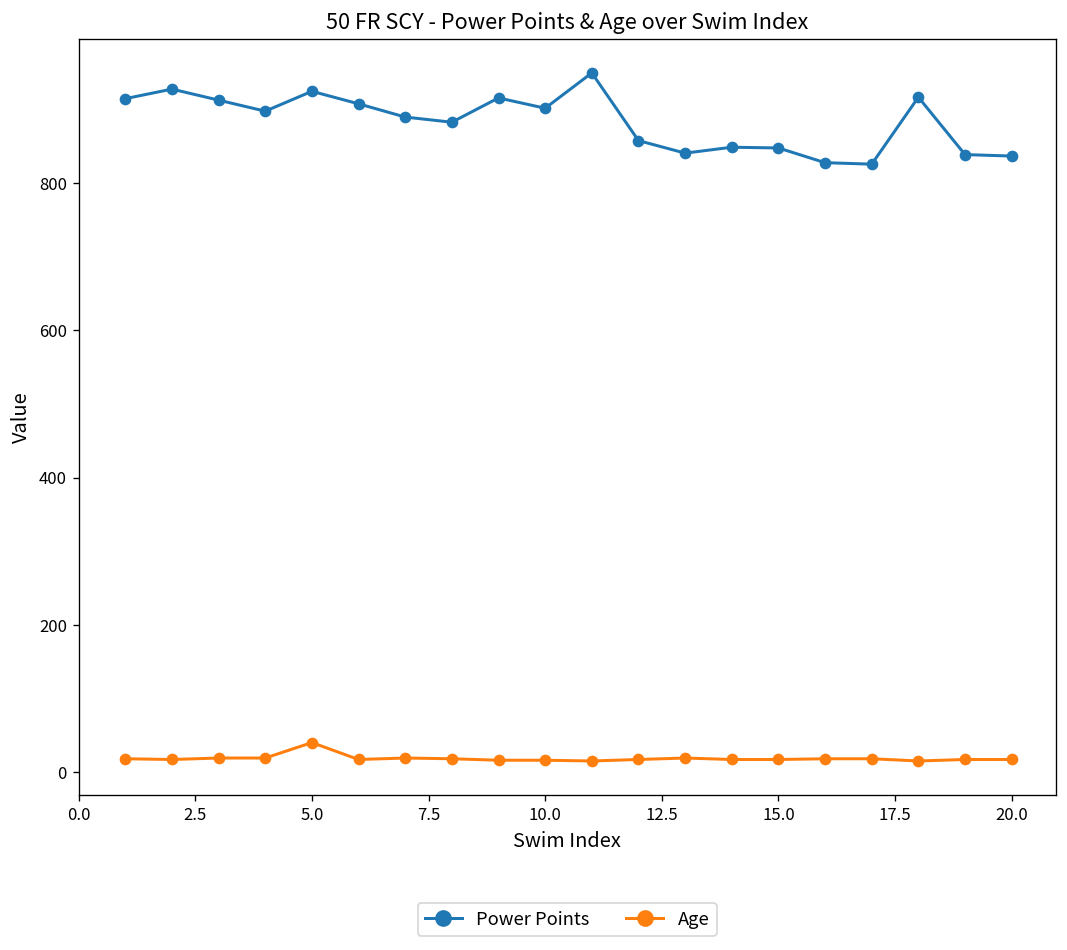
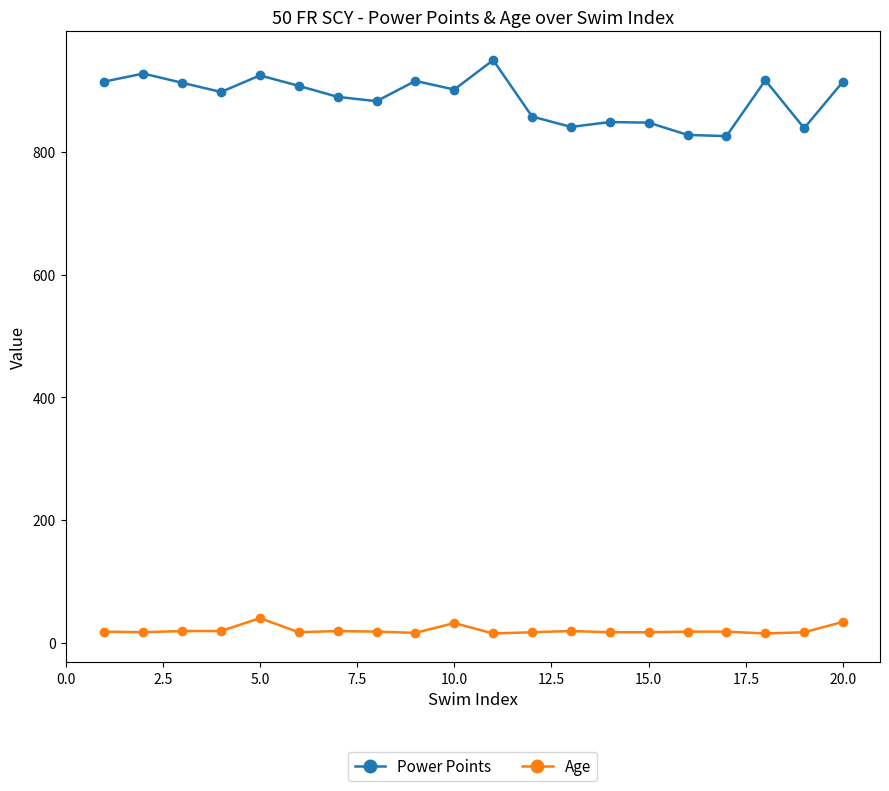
  {
    "Power Points": {
      "5.0": 930,
      "10.0": 900,
      "15.0": 850,
-     "20.0": 840
+     "20.0": 920
    },
    "Age": {
      "5.0": 40,
-     "10.0": 20,
+     "10.0": 30,
      "15.0": 20,
-     "20.0": 20
+     "20.0": 30
    }
  }
